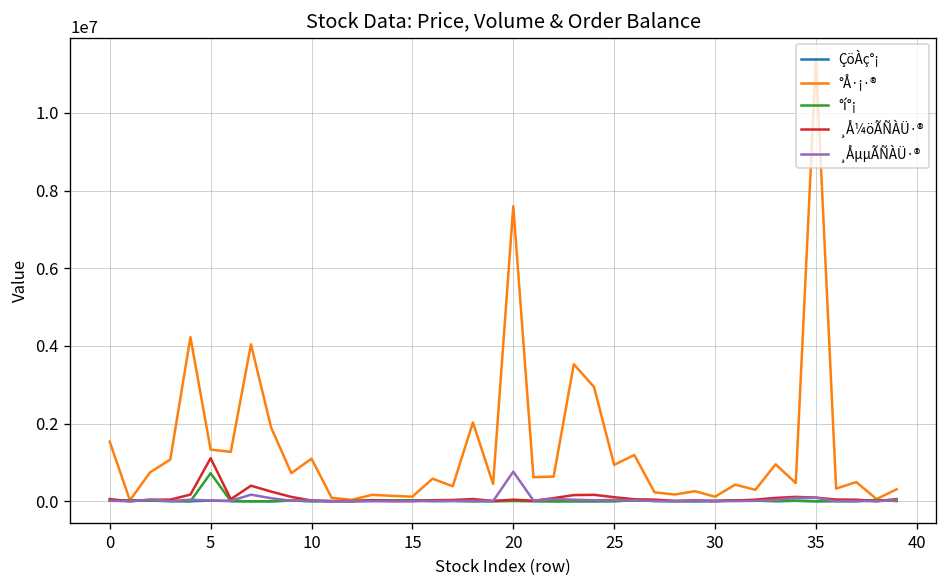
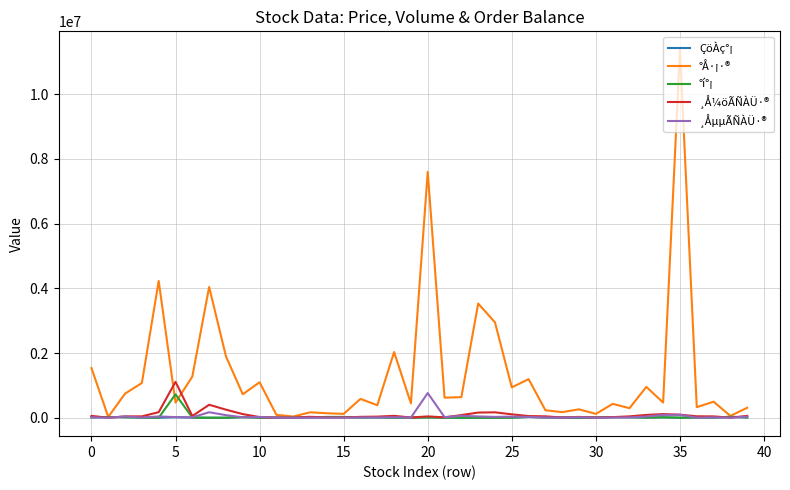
  {
    "°Å·¡·®": {
      "0": 1500000,
-     "5": 1300000,
+     "5": 500000,
      "10": 1100000,
      "15": 100000,
      "20": 7600000,
      "25": 900000,
      "30": 100000
    },
    "°í°¡": {
      "5": 700000
    },
    "¸Å¼öÃÑÀÜ·®": {
      "5": 1100000
    },
    "¸ÅµµÃÑÀÜ·®": {
      "20": 800000
    }
  }
